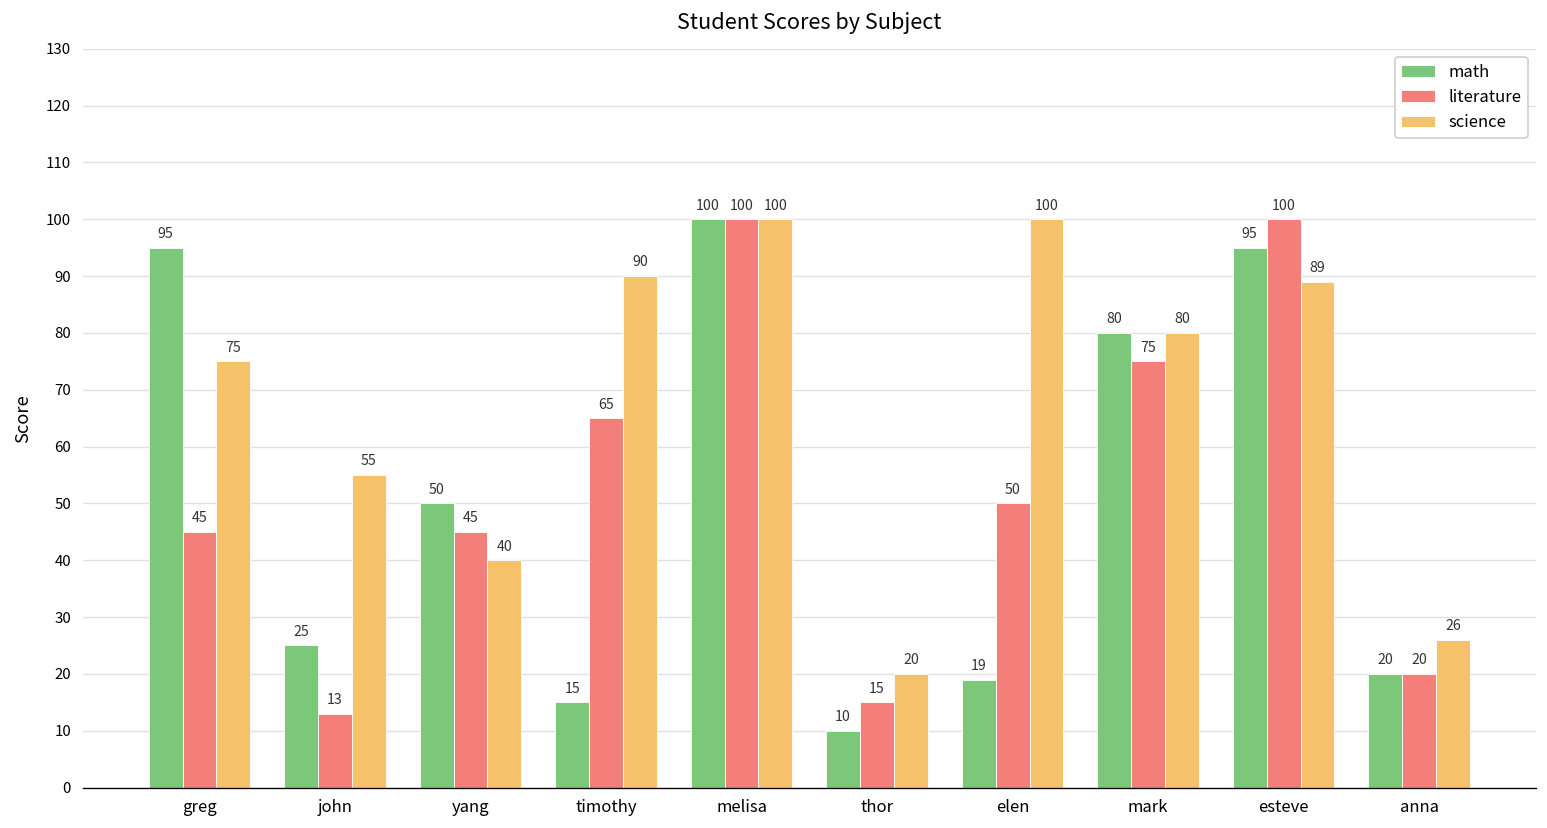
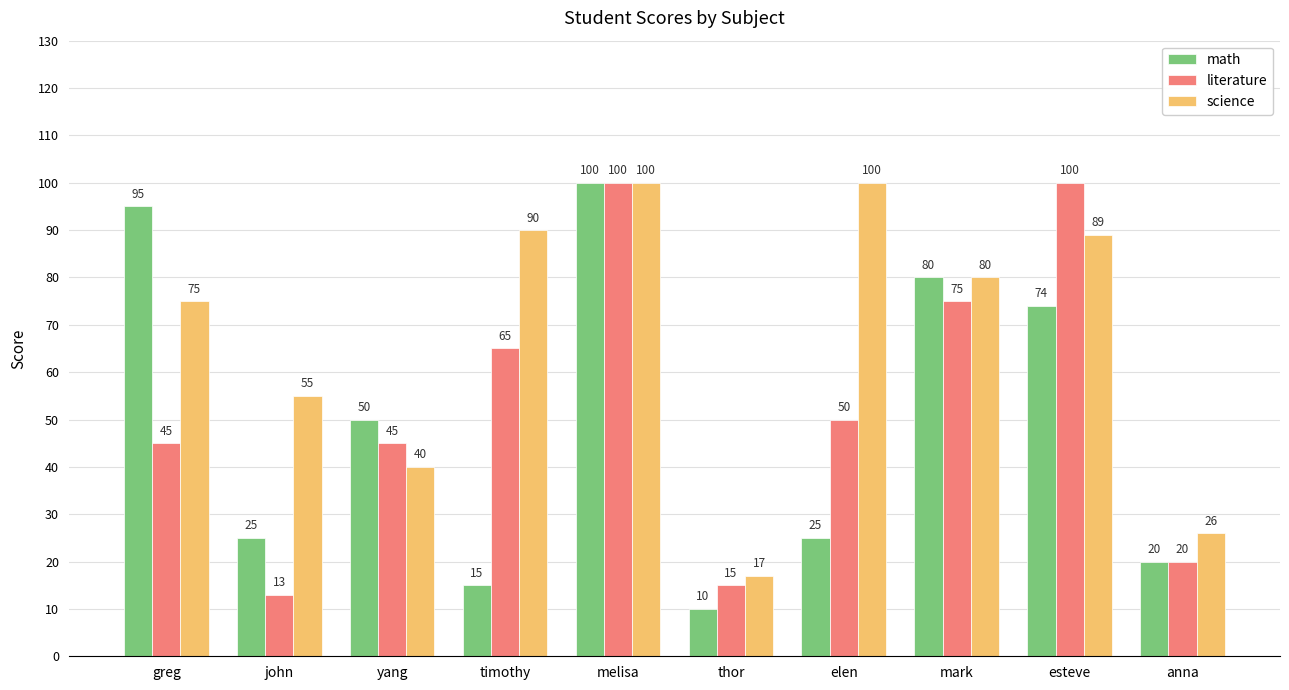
  {
    "math": {
      "greg": 95,
      "john": 25,
      "yang": 50,
      "timothy": 15,
      "melisa": 100,
      "thor": 10,
-     "elen": 19,
+     "elen": 25,
      "mark": 80,
-     "esteve": 95,
+     "esteve": 74,
      "anna": 20
    },
    "literature": {
      "greg": 45,
      "john": 13,
      "yang": 45,
      "timothy": 65,
      "melisa": 100,
      "thor": 15,
      "elen": 50,
      "mark": 75,
      "esteve": 100,
      "anna": 20
    },
    "science": {
      "greg": 75,
      "john": 55,
      "yang": 40,
      "timothy": 90,
      "melisa": 100,
-     "thor": 20,
+     "thor": 17,
      "elen": 100,
      "mark": 80,
      "esteve": 89,
      "anna": 26
    }
  }
